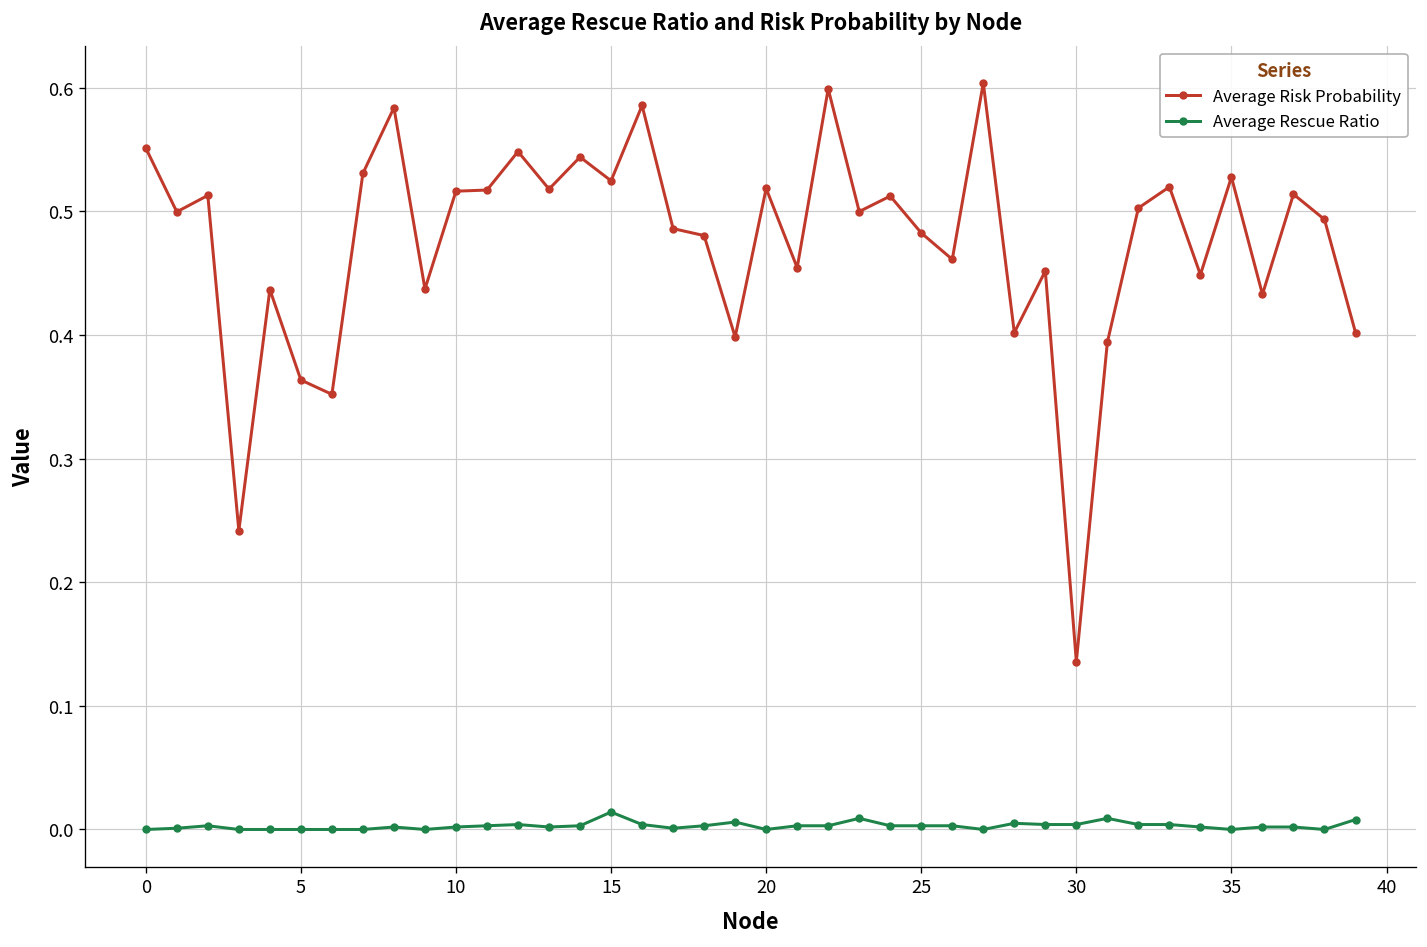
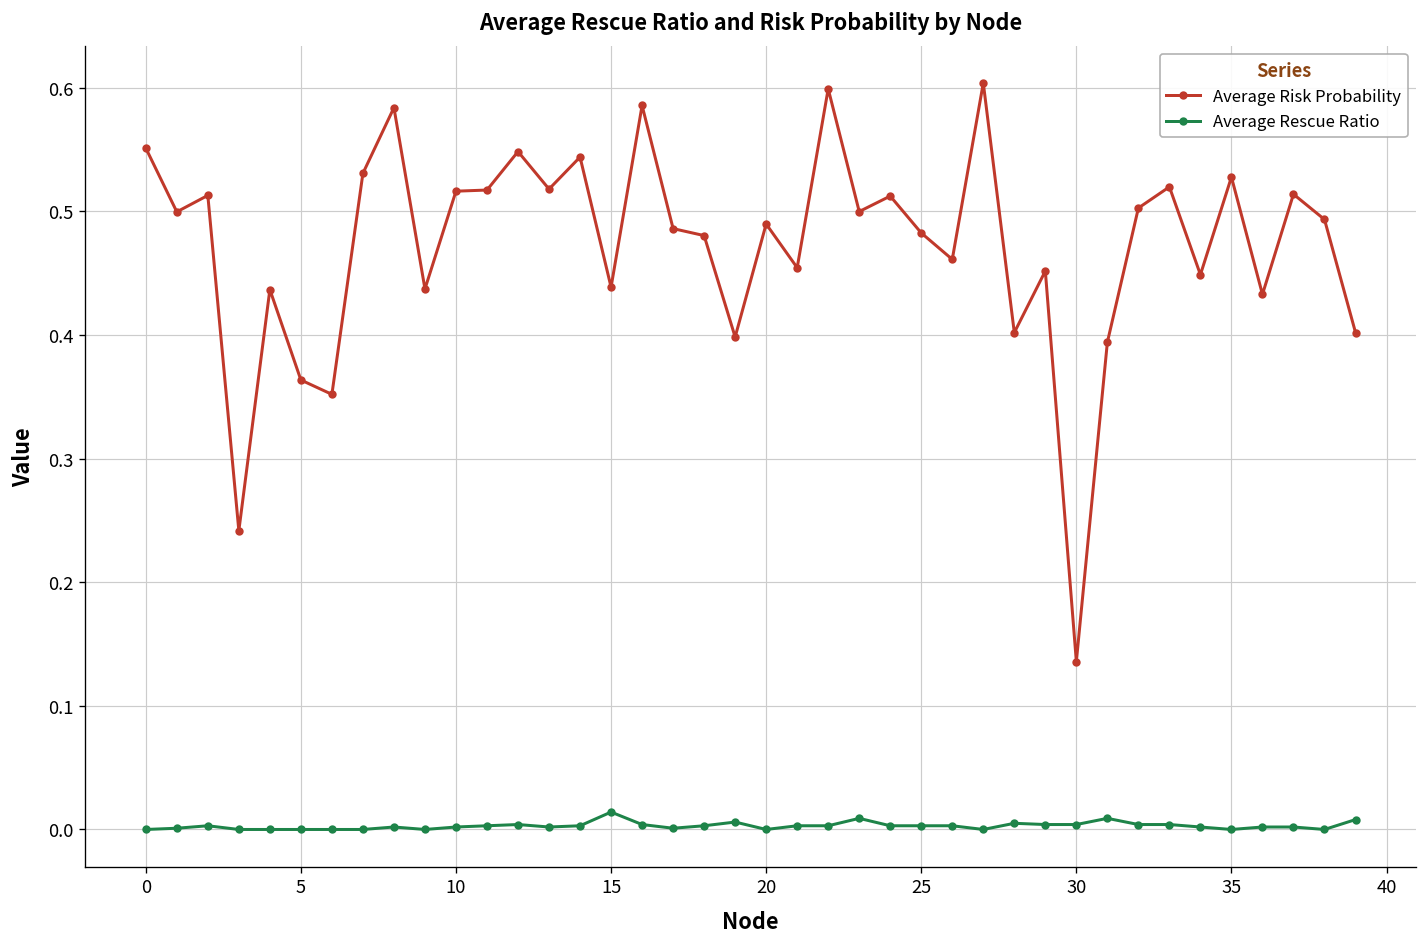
  {
    "Average Risk Probability": {
      "0": 0.551,
      "5": 0.364,
      "10": 0.516,
-     "15": 0.525,
-     "20": 0.519,
+     "15": 0.439,
+     "20": 0.490,
      "25": 0.483,
      "30": 0.136,
      "35": 0.528
    },
    "Average Rescue Ratio": {
      "0": 0.000,
      "5": 0.000,
      "10": 0.002,
      "15": 0.014,
      "20": 0.000,
      "25": 0.003,
      "30": 0.004,
      "35": 0.000
    }
  }
